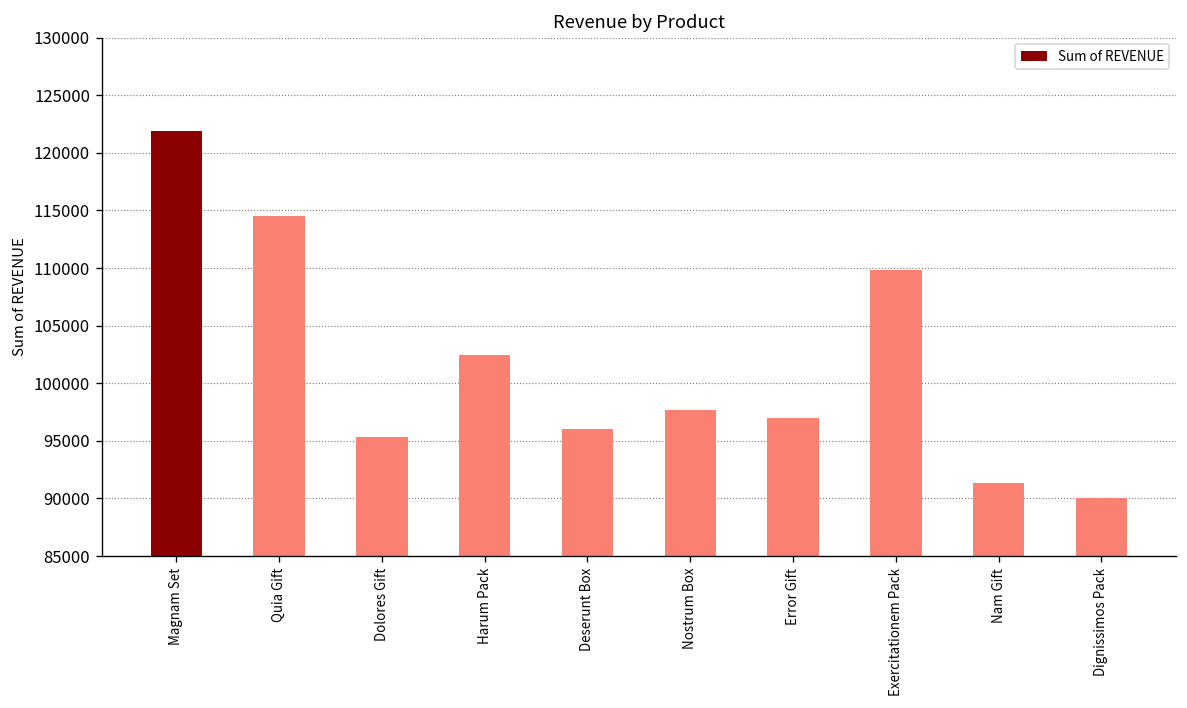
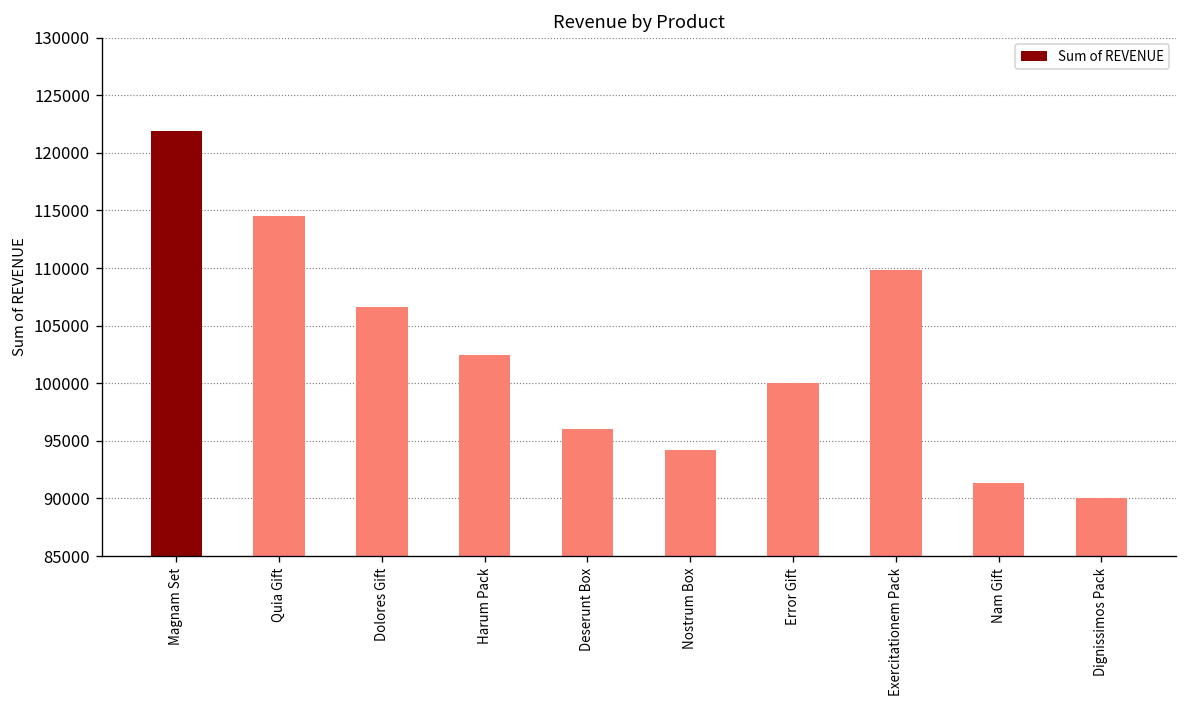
  {
    "Magnam Set": 122000,
    "Quia Gift": 114000,
-   "Dolores Gift": 95000,
+   "Dolores Gift": 107000,
    "Harum Pack": 102000,
    "Deserunt Box": 96000,
-   "Nostrum Box": 98000,
-   "Error Gift": 97000,
+   "Nostrum Box": 94000,
+   "Error Gift": 100000,
    "Exercitationem Pack": 110000,
    "Nam Gift": 91000,
    "Dignissimos Pack": 90000
  }
